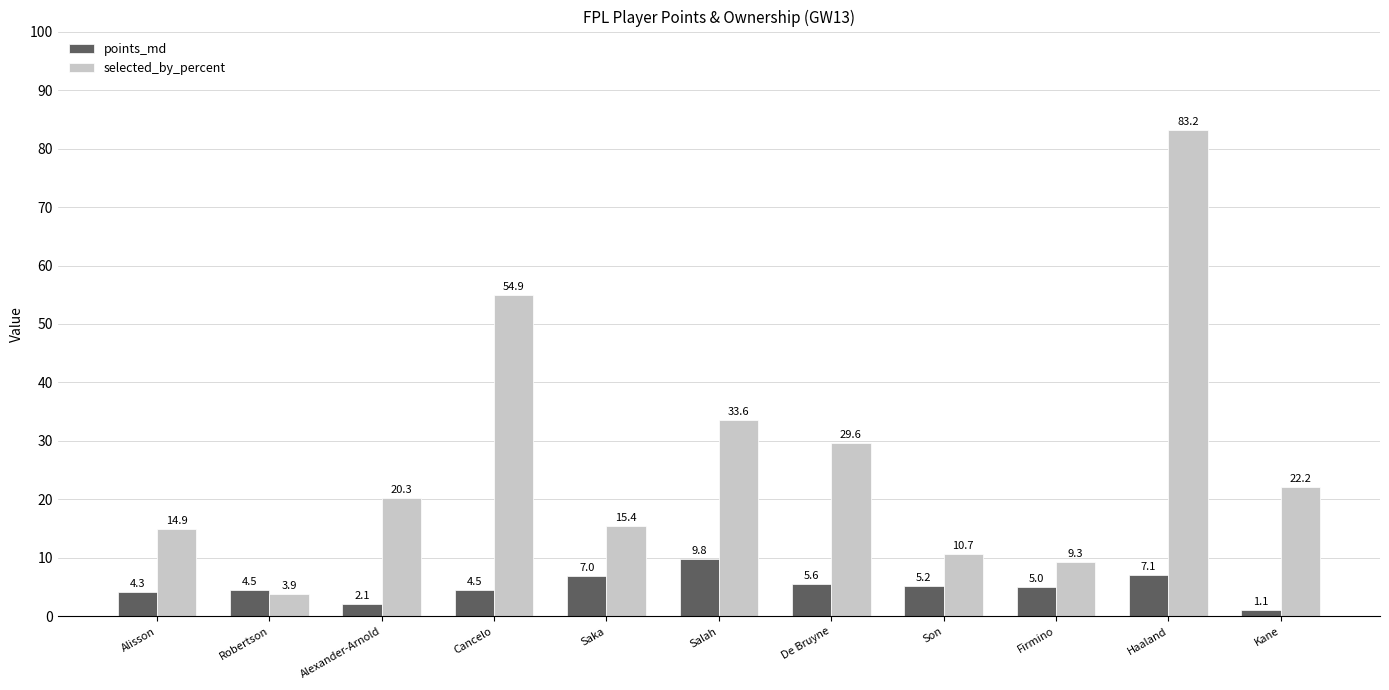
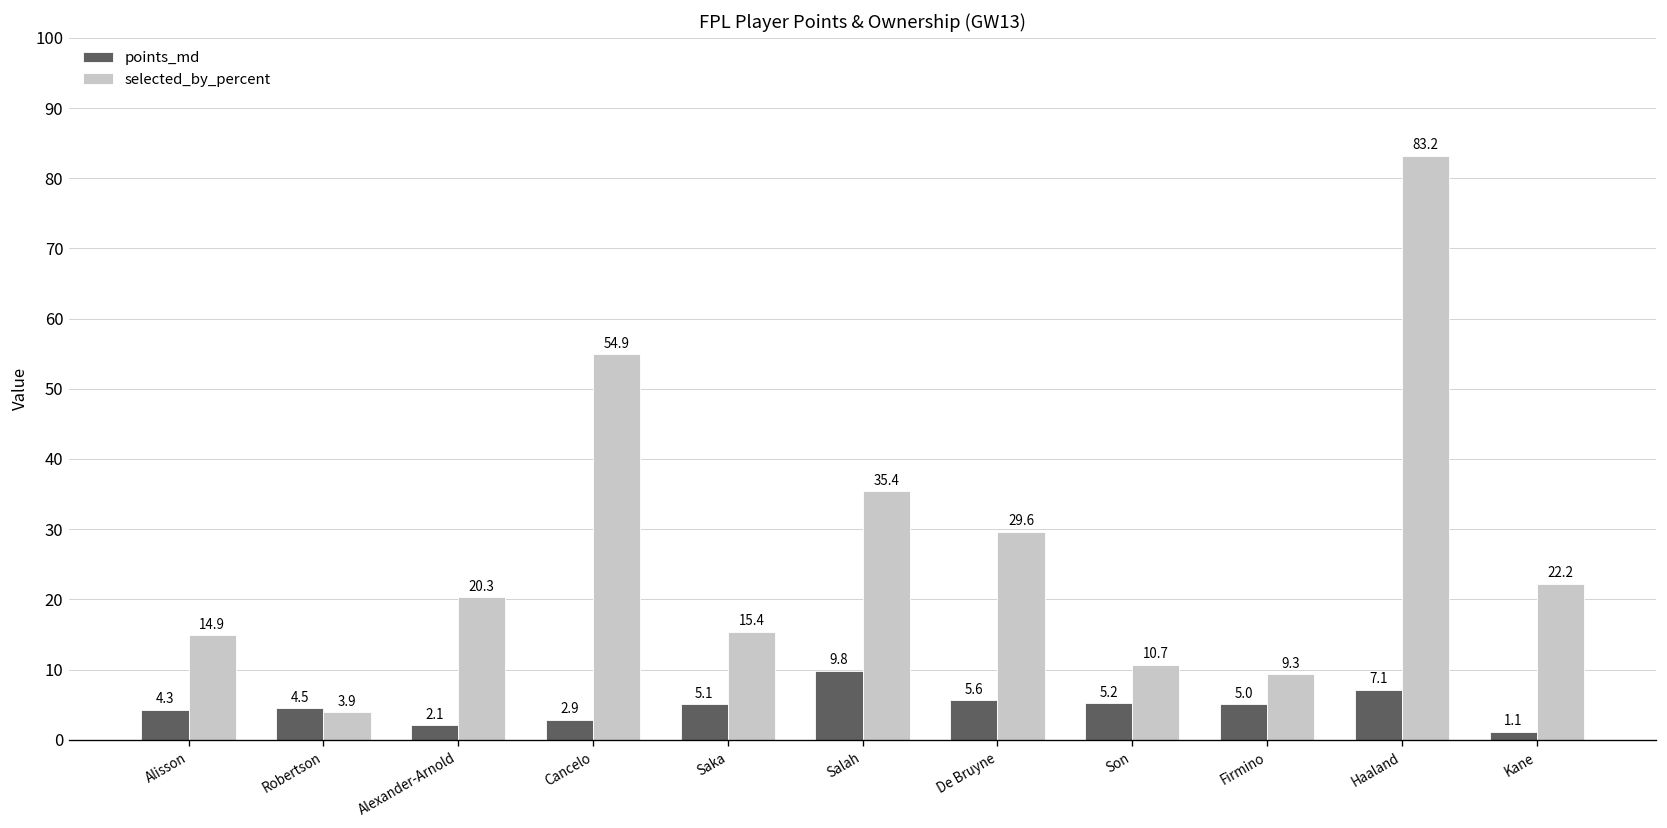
  {
    "points_md": {
      "Alisson": 4.3,
      "Robertson": 4.5,
      "Alexander-Arnold": 2.1,
-     "Cancelo": 4.5,
-     "Saka": 7.0,
+     "Cancelo": 2.9,
+     "Saka": 5.1,
      "Salah": 9.8,
      "De Bruyne": 5.6,
      "Son": 5.2,
      "Firmino": 5.0,
      "Haaland": 7.1,
      "Kane": 1.1
    },
    "selected_by_percent": {
      "Alisson": 14.9,
      "Robertson": 3.9,
      "Alexander-Arnold": 20.3,
      "Cancelo": 54.9,
      "Saka": 15.4,
-     "Salah": 33.6,
+     "Salah": 35.4,
      "De Bruyne": 29.6,
      "Son": 10.7,
      "Firmino": 9.3,
      "Haaland": 83.2,
      "Kane": 22.2
    }
  }
